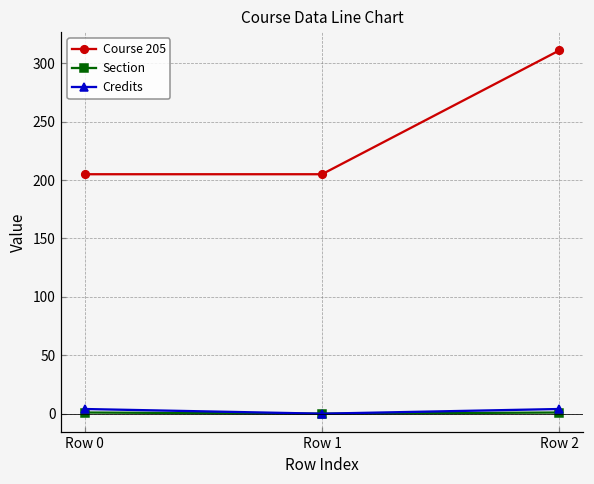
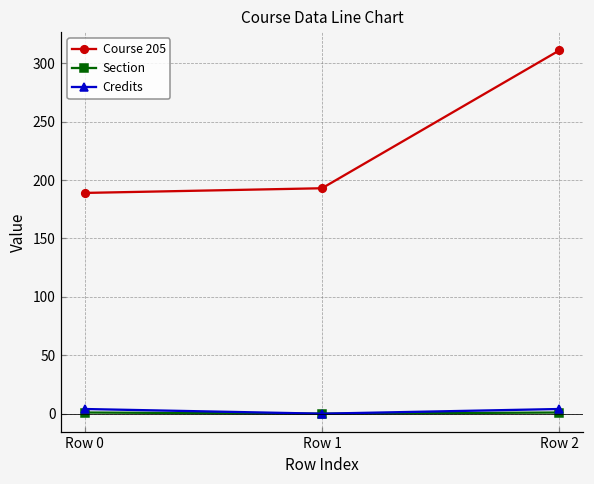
  {
    "Course 205": {
-     "Row 0": 205,
-     "Row 1": 205,
+     "Row 0": 189,
+     "Row 1": 193,
      "Row 2": 311
    },
    "Section": {
      "Row 0": 1,
      "Row 2": 1
    },
    "Credits": {
      "Row 0": 4,
      "Row 2": 4
    }
  }
